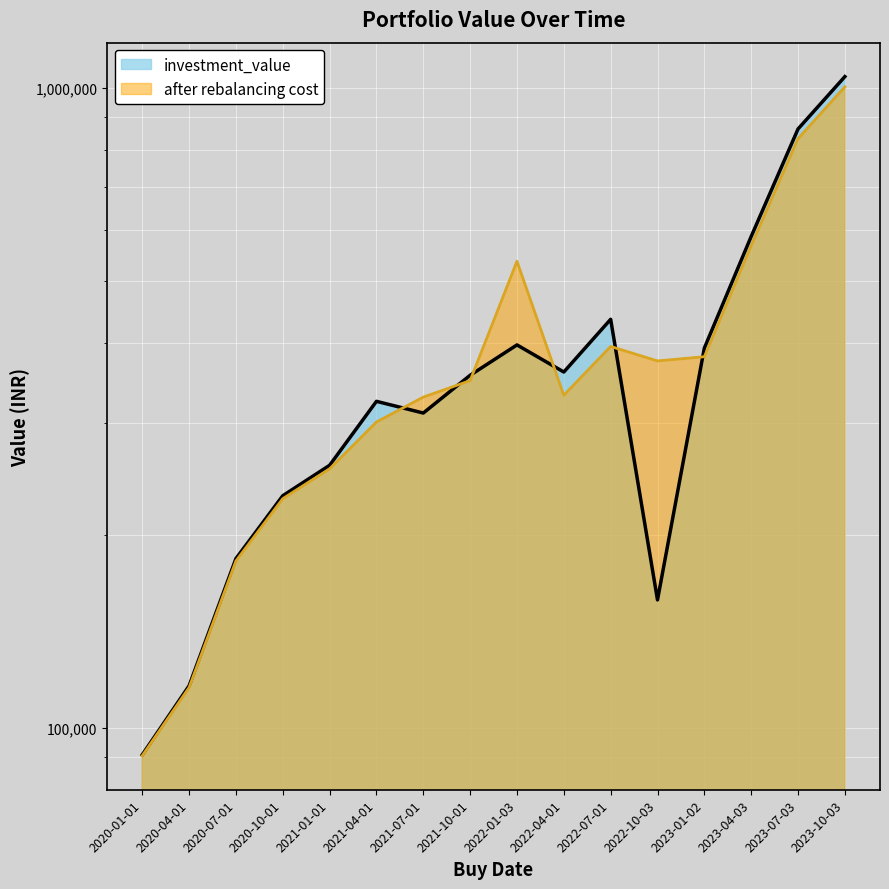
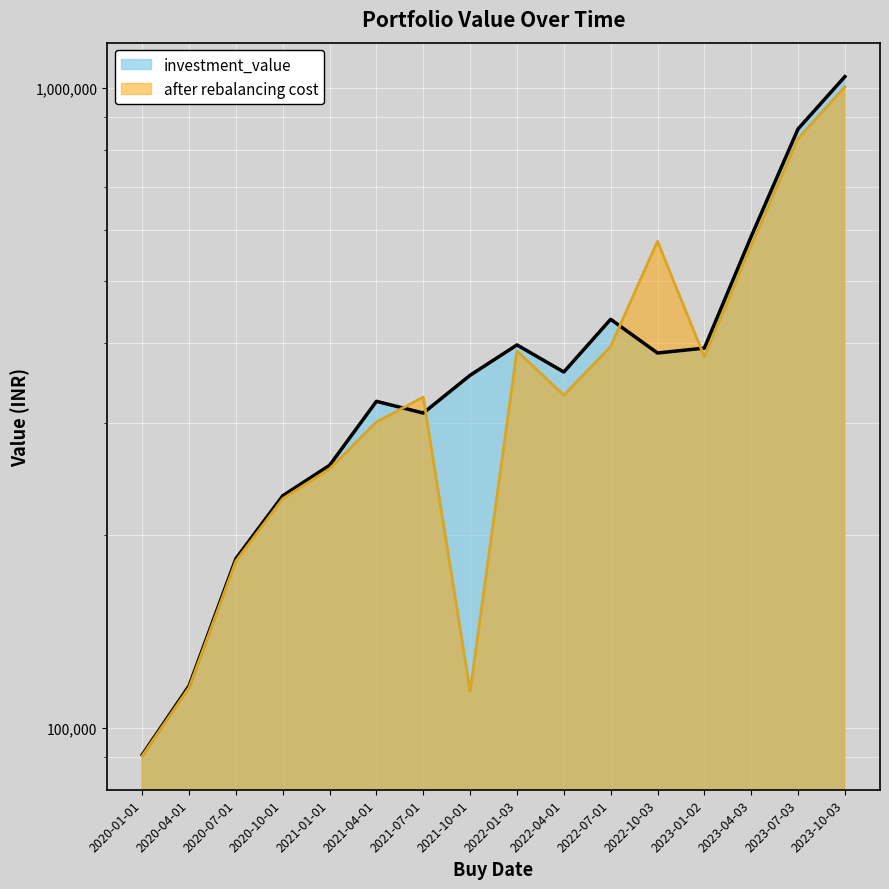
  {
    "investment_value": {
      "2020-10-01": "231,000",
      "2021-01-01": "257,000",
      "2021-04-01": "320,000",
      "2021-07-01": "310,000",
      "2021-10-01": "360,000",
      "2022-01-03": "400,000",
      "2022-04-01": "360,000",
      "2022-07-01": "440,000",
-     "2022-10-03": "159,000",
+     "2022-10-03": "390,000",
      "2023-01-02": "390,000",
      "2023-04-03": "590,000",
      "2023-07-03": "860,000",
      "2023-10-03": "1,040,000"
    },
    "after rebalancing cost": {
      "2020-10-01": "228,000",
      "2021-01-01": "254,000",
      "2021-04-01": "300,000",
      "2021-07-01": "330,000",
-     "2021-10-01": "350,000",
-     "2022-01-03": "540,000",
+     "2021-10-01": "114,000",
+     "2022-01-03": "390,000",
      "2022-04-01": "330,000",
      "2022-07-01": "390,000",
-     "2022-10-03": "370,000",
+     "2022-10-03": "580,000",
      "2023-01-02": "380,000",
      "2023-04-03": "570,000",
      "2023-07-03": "830,000",
      "2023-10-03": "1,000,000"
    }
  }
